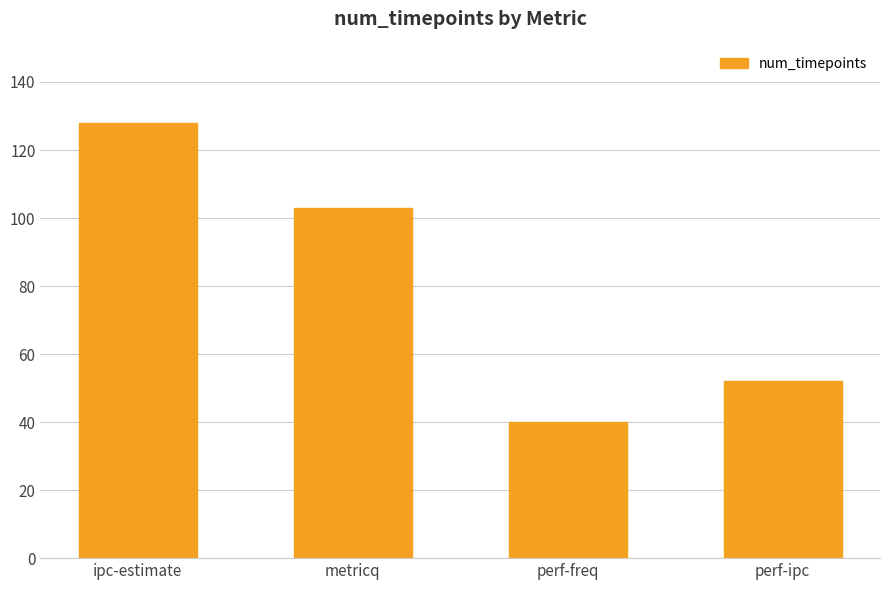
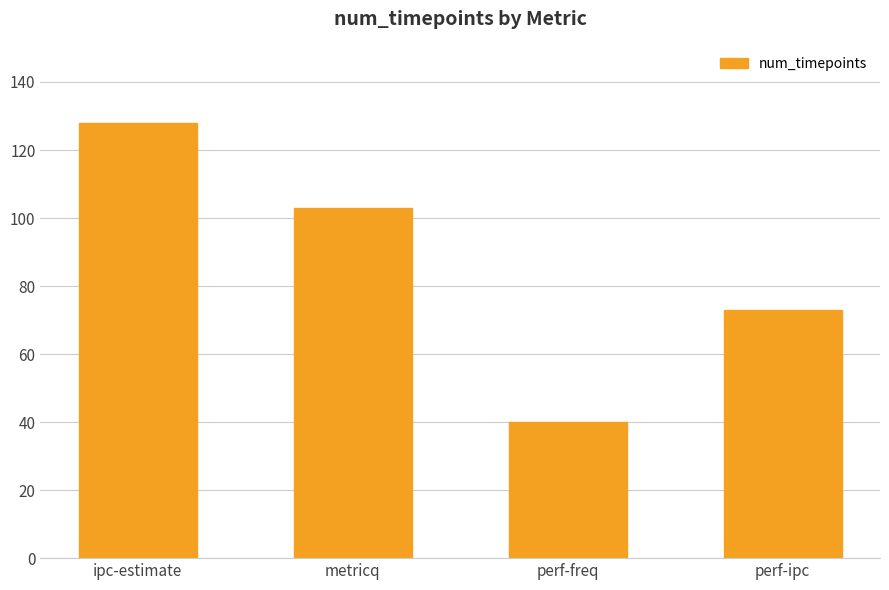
  {
    "ipc-estimate": 128,
    "metricq": 103,
    "perf-freq": 40,
-   "perf-ipc": 52
+   "perf-ipc": 73
  }
